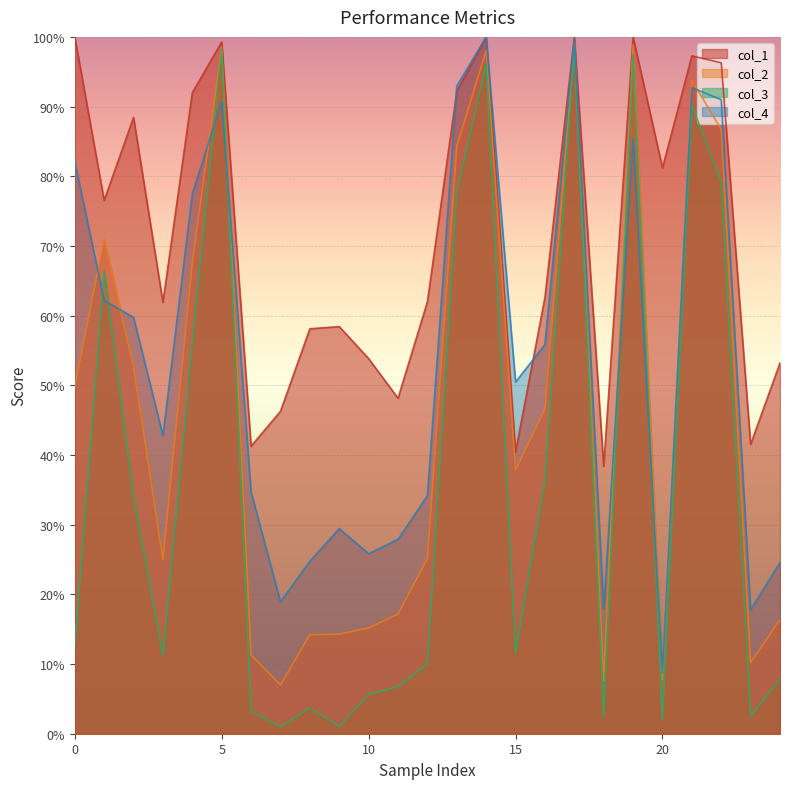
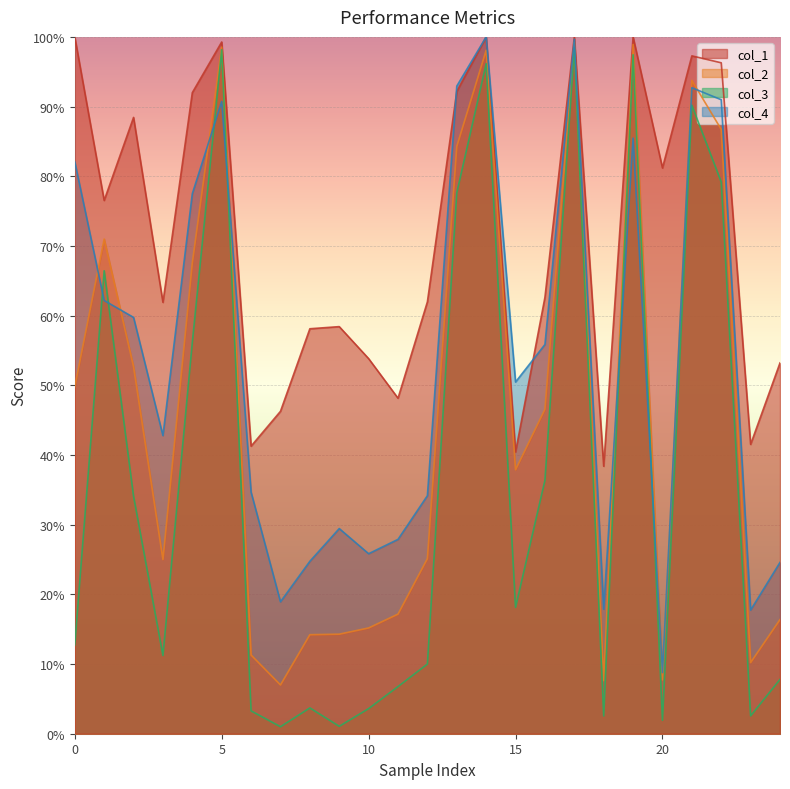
  {
    "col_4": {
      "0": "82%",
      "5": "91%",
      "10": "26%",
      "15": "50%",
      "20": "9%"
    },
    "col_3": {
      "0": "13%",
      "5": "98%",
-     "10": "6%",
-     "15": "12%",
+     "10": "4%",
+     "15": "18%",
      "20": "2%"
    },
    "col_2": {
      "0": "50%",
      "5": "99%",
      "10": "15%",
      "15": "38%",
      "20": "8%"
    },
    "col_1": {
      "0": "100%",
      "5": "99%",
      "10": "54%",
      "15": "40%",
      "20": "81%"
    }
  }
